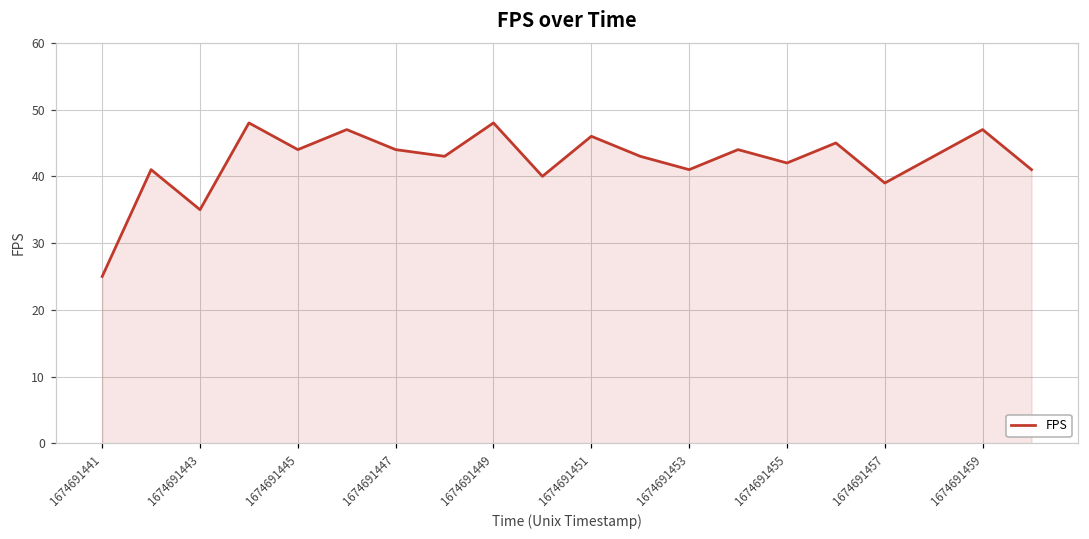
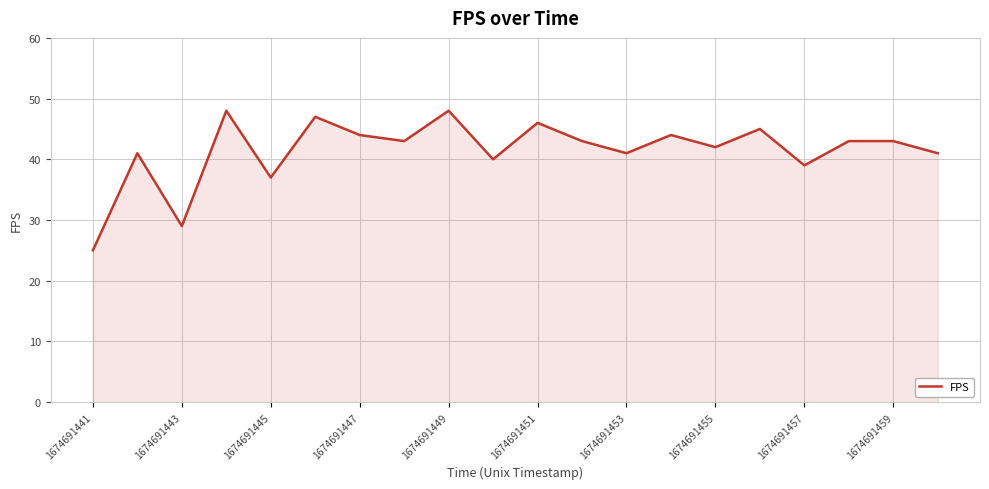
  {
    "1674691441": 25,
-   "1674691443": 35,
-   "1674691445": 44,
+   "1674691443": 29,
+   "1674691445": 37,
    "1674691447": 44,
    "1674691449": 48,
    "1674691451": 46,
    "1674691453": 41,
    "1674691455": 42,
    "1674691457": 39,
-   "1674691459": 47
+   "1674691459": 43
  }
